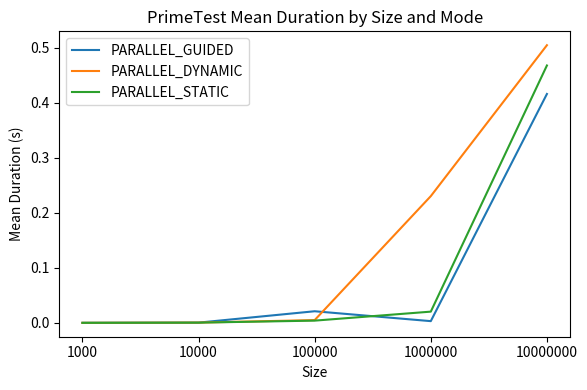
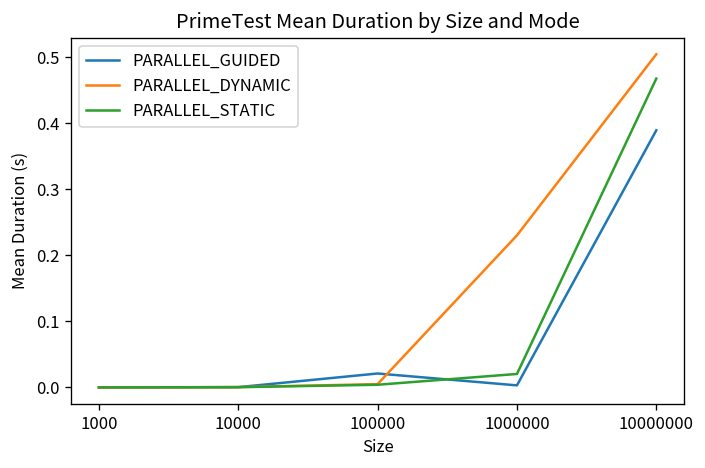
  {
    "PARALLEL_GUIDED": {
      "100000": 0.02,
      "1000000": 0.00,
-     "10000000": 0.42
+     "10000000": 0.39
    },
    "PARALLEL_DYNAMIC": {
      "1000000": 0.23,
      "10000000": 0.50
    },
    "PARALLEL_STATIC": {
      "1000000": 0.02,
      "10000000": 0.47
    }
  }
